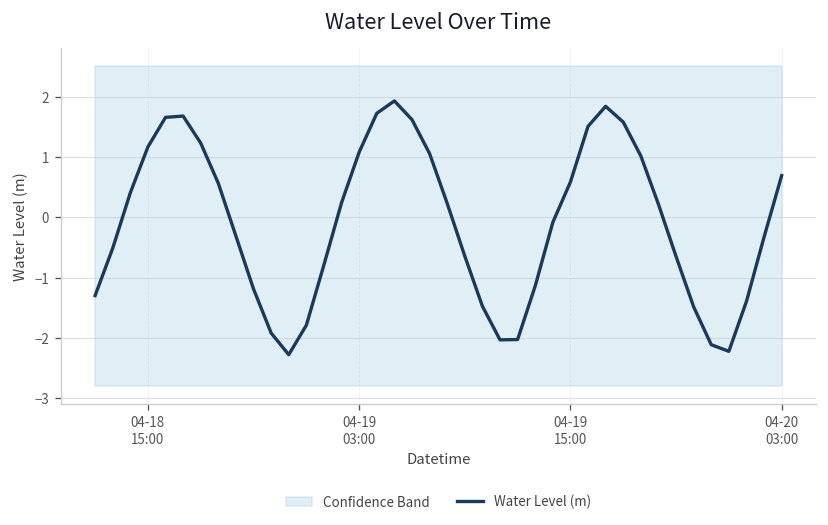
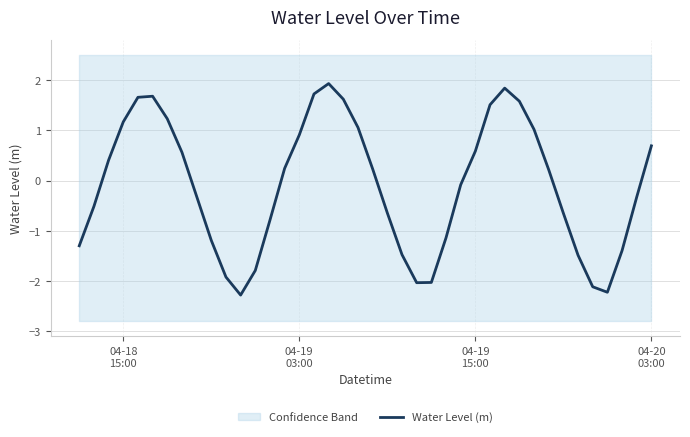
  {
    "Water Level (m)": {
      "04-18 15:00": 1.2,
-     "04-19 03:00": 1.1,
+     "04-19 03:00": 0.9,
      "04-19 15:00": 0.6,
      "04-20 03:00": 0.7
    },
    "Confidence Band": {
      "04-18 15:00": 2.5,
      "04-19 03:00": 2.5,
      "04-19 15:00": 2.5,
      "04-20 03:00": 2.5
    }
  }
